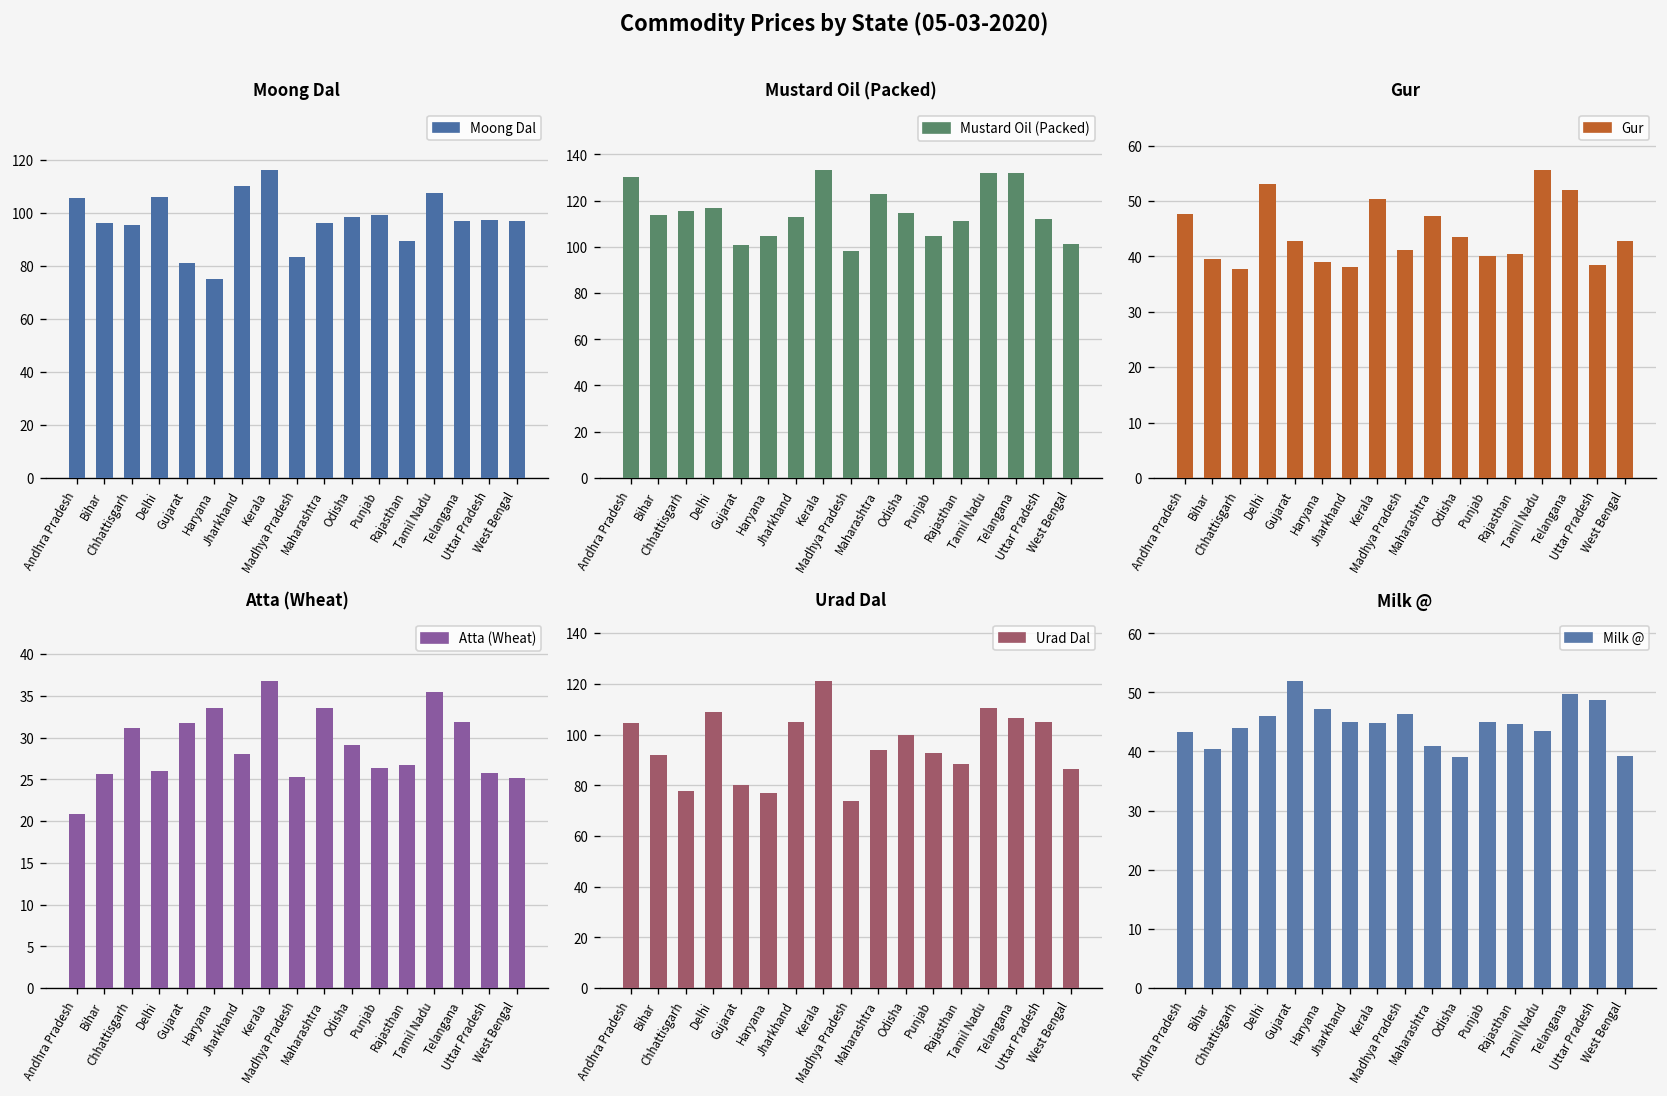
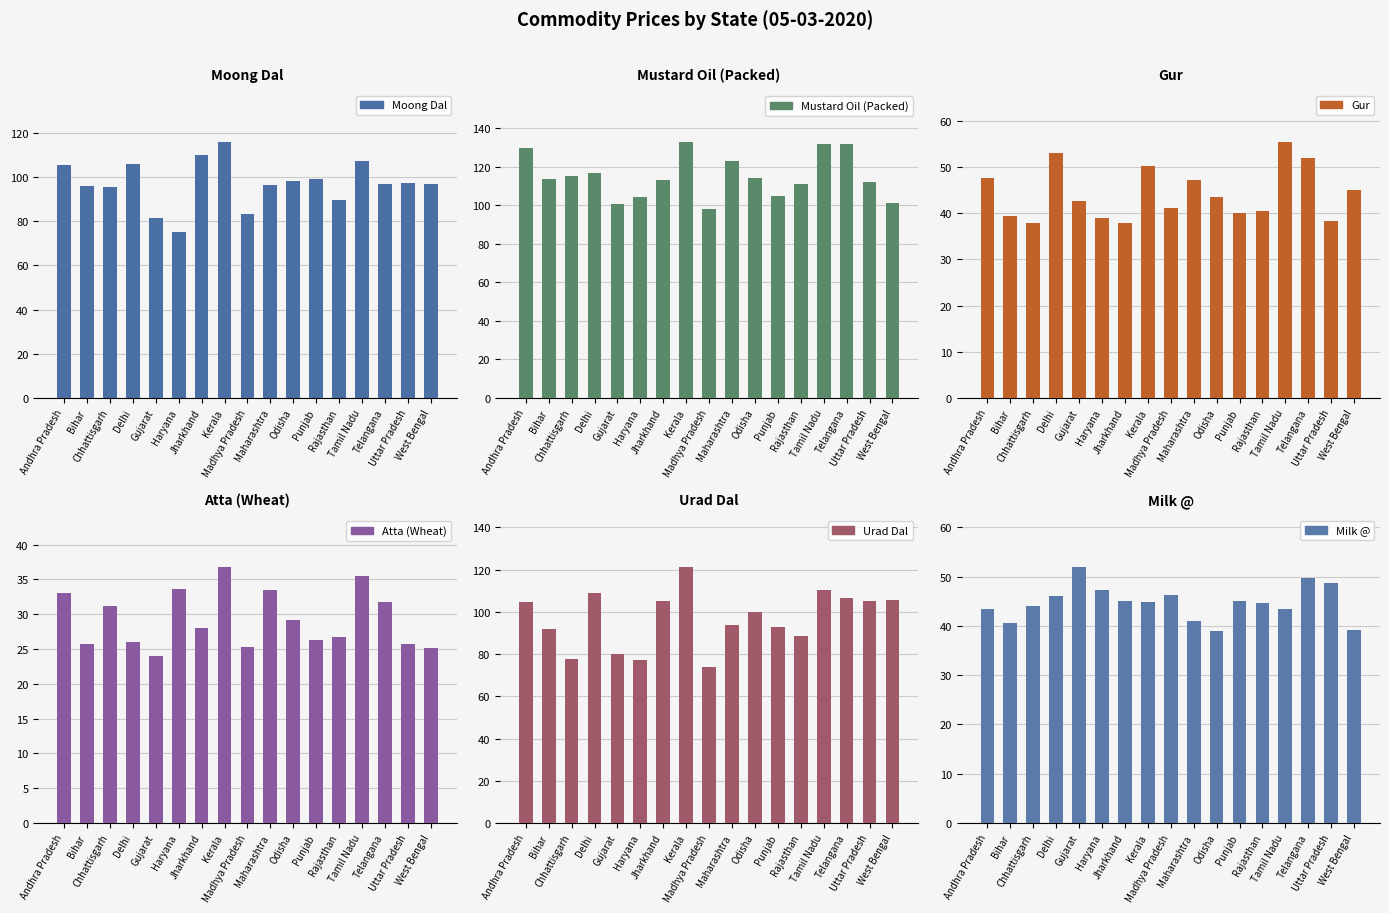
  {
    "Moong Dal": {
      "Andhra Pradesh": 106,
      "Bihar": 96,
      "Chhattisgarh": 96,
      "Delhi": 106,
      "Gujarat": 81,
      "Haryana": 75,
      "Jharkhand": 110,
      "Kerala": 116,
      "Madhya Pradesh": 84,
      "Maharashtra": 96,
      "Odisha": 98,
      "Punjab": 99,
      "Rajasthan": 90,
      "Tamil Nadu": 107,
      "Telangana": 97,
      "Uttar Pradesh": 98,
      "West Bengal": 97
    },
    "Mustard Oil (Packed)": {
      "Andhra Pradesh": 130,
      "Bihar": 114,
      "Chhattisgarh": 115,
      "Delhi": 117,
      "Gujarat": 101,
      "Haryana": 105,
      "Jharkhand": 113,
      "Kerala": 133,
      "Madhya Pradesh": 98,
      "Maharashtra": 123,
      "Odisha": 114,
      "Punjab": 105,
      "Rajasthan": 111,
      "Tamil Nadu": 132,
      "Telangana": 132,
      "Uttar Pradesh": 112,
      "West Bengal": 101
    },
    "Gur": {
      "Andhra Pradesh": 48,
      "Bihar": 40,
      "Chhattisgarh": 38,
      "Delhi": 53,
      "Gujarat": 43,
      "Haryana": 39,
      "Jharkhand": 38,
      "Kerala": 50,
      "Madhya Pradesh": 41,
      "Maharashtra": 47,
      "Odisha": 43,
      "Punjab": 40,
      "Rajasthan": 41,
      "Tamil Nadu": 56,
      "Telangana": 52,
      "Uttar Pradesh": 38,
-     "West Bengal": 43
+     "West Bengal": 45
    },
    "Atta (Wheat)": {
-     "Andhra Pradesh": 21,
+     "Andhra Pradesh": 33,
      "Bihar": 26,
      "Chhattisgarh": 31,
      "Delhi": 26,
-     "Gujarat": 32,
+     "Gujarat": 24,
      "Haryana": 34,
      "Jharkhand": 28,
      "Kerala": 37,
      "Madhya Pradesh": 25,
      "Maharashtra": 34,
      "Odisha": 29,
      "Punjab": 26,
      "Rajasthan": 27,
      "Tamil Nadu": 36,
      "Telangana": 32,
      "Uttar Pradesh": 26,
      "West Bengal": 25
    },
    "Urad Dal": {
      "Andhra Pradesh": 105,
      "Bihar": 92,
      "Chhattisgarh": 78,
      "Delhi": 109,
      "Gujarat": 80,
      "Haryana": 77,
      "Jharkhand": 105,
      "Kerala": 121,
      "Madhya Pradesh": 74,
      "Maharashtra": 94,
      "Odisha": 100,
      "Punjab": 93,
      "Rajasthan": 89,
      "Tamil Nadu": 110,
      "Telangana": 107,
      "Uttar Pradesh": 105,
-     "West Bengal": 86
+     "West Bengal": 106
    },
    "Milk @": {
      "Andhra Pradesh": 43,
      "Bihar": 41,
      "Chhattisgarh": 44,
      "Delhi": 46,
      "Gujarat": 52,
      "Haryana": 47,
      "Jharkhand": 45,
      "Kerala": 45,
      "Madhya Pradesh": 46,
      "Maharashtra": 41,
      "Odisha": 39,
      "Punjab": 45,
      "Rajasthan": 45,
      "Tamil Nadu": 43,
      "Telangana": 50,
      "Uttar Pradesh": 49,
      "West Bengal": 39
    }
  }
